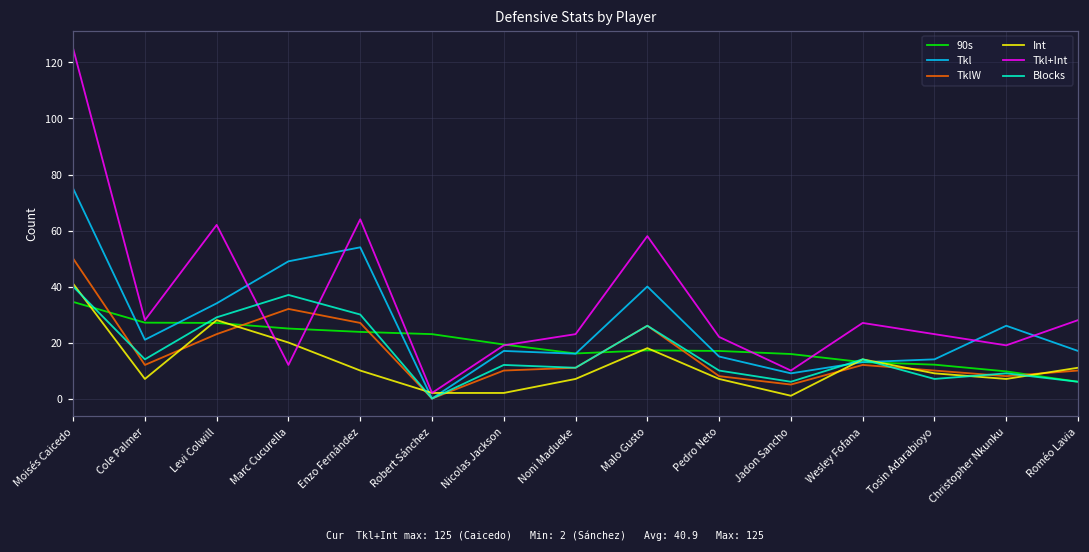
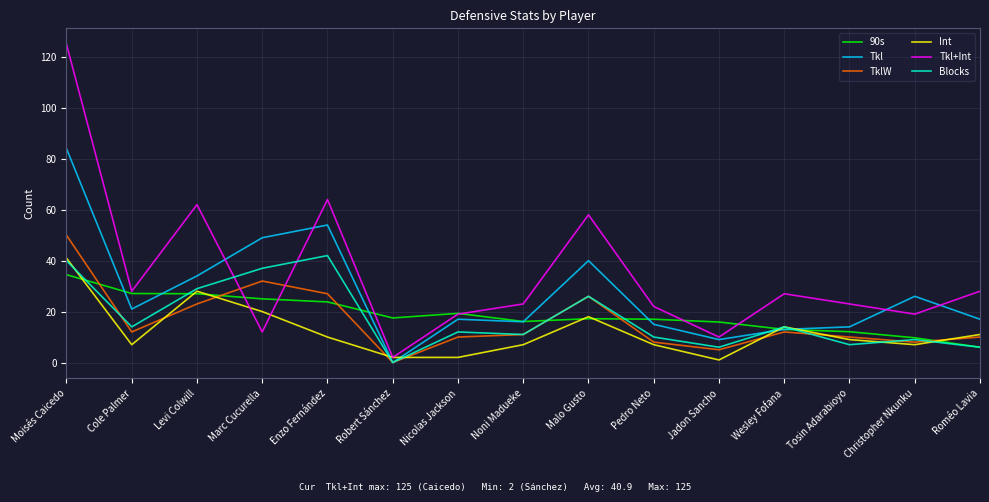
  {
    "90s": {
      "Moisés Caicedo": 35,
      "Levi Colwill": 27,
      "Marc Cucurella": 25,
      "Enzo Fernández": 24,
-     "Robert Sánchez": 23,
+     "Robert Sánchez": 18,
      "Pedro Neto": 17,
      "Jadon Sancho": 16,
      "Tosin Adarabioyo": 12
    },
    "Tkl": {
-     "Moisés Caicedo": 75,
+     "Moisés Caicedo": 84,
      "Cole Palmer": 21,
      "Levi Colwill": 34,
      "Marc Cucurella": 49,
      "Enzo Fernández": 54,
      "Nicolas Jackson": 17,
      "Malo Gusto": 40,
      "Pedro Neto": 15,
      "Jadon Sancho": 9,
      "Tosin Adarabioyo": 14,
      "Christopher Nkunku": 26,
      "Roméo Lavia": 17
    },
    "TklW": {
      "Moisés Caicedo": 50,
      "Cole Palmer": 12,
      "Levi Colwill": 23,
      "Marc Cucurella": 32,
      "Enzo Fernández": 27,
      "Nicolas Jackson": 10,
      "Pedro Neto": 8,
      "Jadon Sancho": 5,
      "Wesley Fofana": 12,
      "Tosin Adarabioyo": 10
    },
    "Int": {
      "Moisés Caicedo": 41,
      "Cole Palmer": 7,
      "Marc Cucurella": 20,
      "Enzo Fernández": 10,
      "Nicolas Jackson": 2,
      "Noni Madueke": 7,
      "Pedro Neto": 7,
      "Jadon Sancho": 1,
      "Tosin Adarabioyo": 9,
      "Christopher Nkunku": 7
    },
    "Tkl+Int": {
      "Moisés Caicedo": 125,
      "Levi Colwill": 62,
      "Marc Cucurella": 12,
      "Enzo Fernández": 64,
      "Noni Madueke": 23,
      "Malo Gusto": 58,
      "Pedro Neto": 22,
      "Jadon Sancho": 10,
      "Wesley Fofana": 27,
      "Tosin Adarabioyo": 23,
      "Christopher Nkunku": 19,
      "Roméo Lavia": 28
    },
    "Blocks": {
      "Moisés Caicedo": 40,
      "Cole Palmer": 14,
      "Marc Cucurella": 37,
-     "Enzo Fernández": 30,
+     "Enzo Fernández": 42,
      "Nicolas Jackson": 12,
      "Pedro Neto": 10,
      "Jadon Sancho": 6,
      "Tosin Adarabioyo": 7
    }
  }
